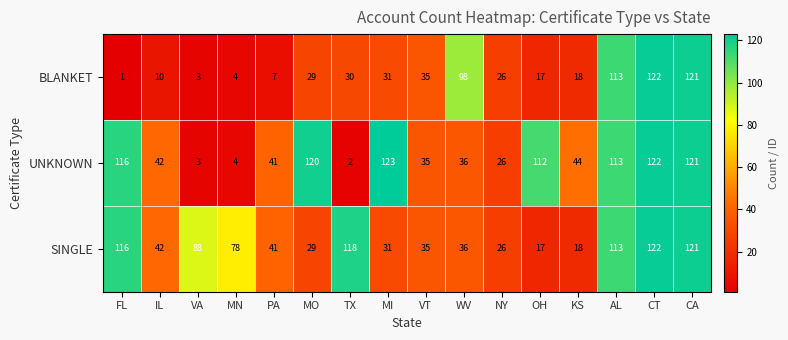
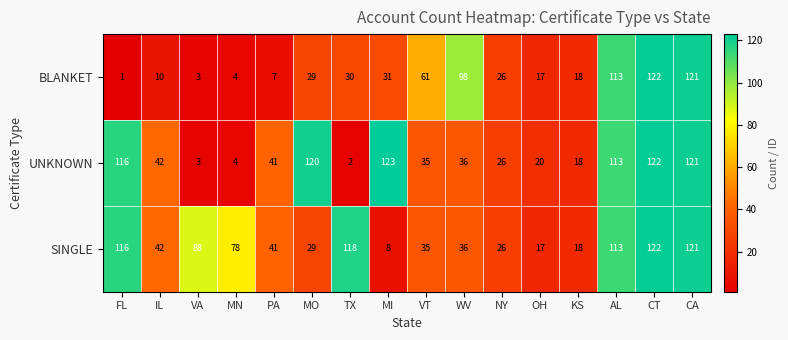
  {
    "BLANKET": {
      "FL": 1,
      "IL": 10,
      "VA": 3,
      "MN": 4,
      "PA": 7,
      "MO": 29,
      "TX": 30,
      "MI": 31,
-     "VT": 35,
+     "VT": 61,
      "WV": 98,
      "NY": 26,
      "OH": 17,
      "KS": 18,
      "AL": 113,
      "CT": 122,
      "CA": 121
    },
    "UNKNOWN": {
      "FL": 116,
      "IL": 42,
      "VA": 3,
      "MN": 4,
      "PA": 41,
      "MO": 120,
      "TX": 2,
      "MI": 123,
      "VT": 35,
      "WV": 36,
      "NY": 26,
-     "OH": 112,
-     "KS": 44,
+     "OH": 20,
+     "KS": 18,
      "AL": 113,
      "CT": 122,
      "CA": 121
    },
    "SINGLE": {
      "FL": 116,
      "IL": 42,
      "VA": 88,
      "MN": 78,
      "PA": 41,
      "MO": 29,
      "TX": 118,
-     "MI": 31,
+     "MI": 8,
      "VT": 35,
      "WV": 36,
      "NY": 26,
      "OH": 17,
      "KS": 18,
      "AL": 113,
      "CT": 122,
      "CA": 121
    }
  }
